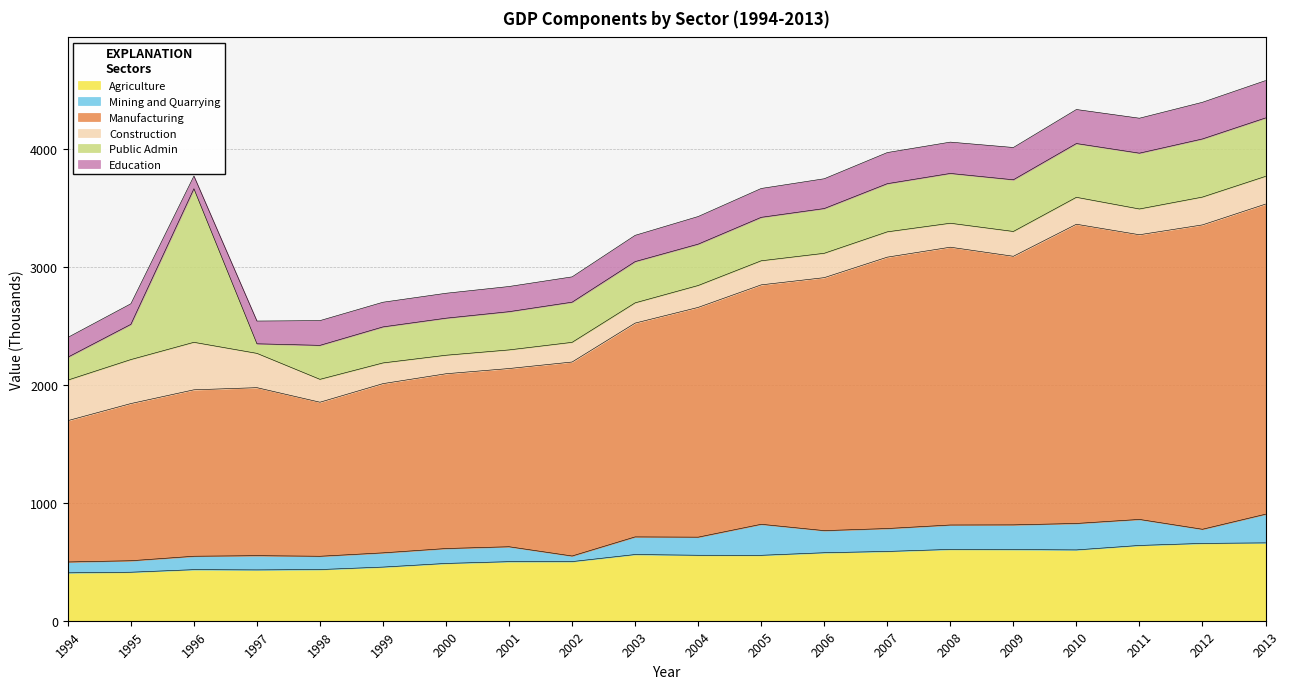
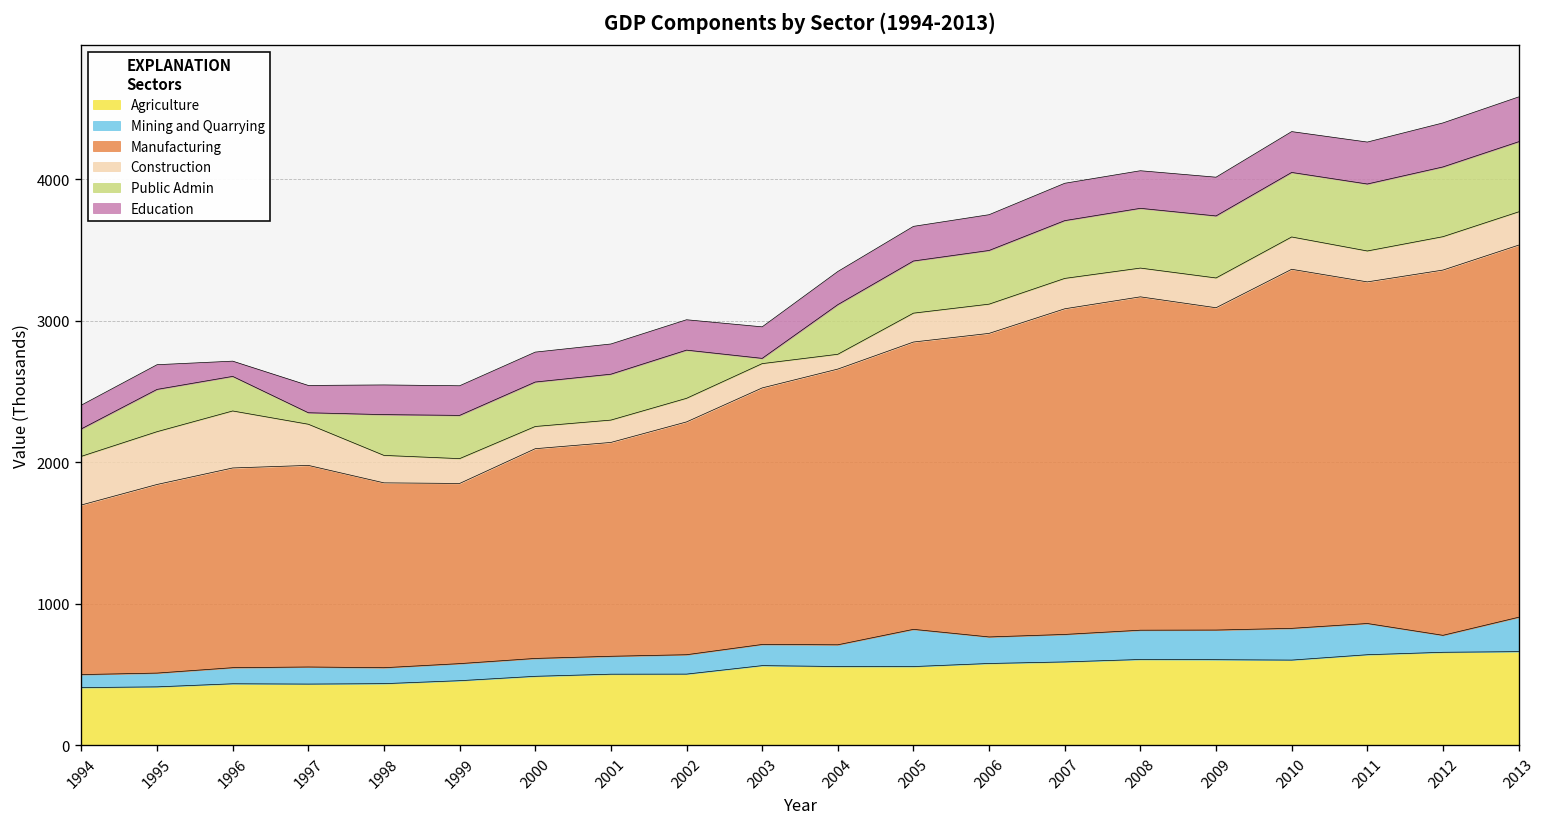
  {
    "Agriculture": {
      "1994": 410,
      "1995": 410,
      "1996": 430,
      "1997": 430,
      "1998": 430,
      "1999": 460,
      "2000": 490,
      "2001": 500,
      "2002": 500,
      "2003": 560,
      "2004": 560,
      "2005": 550,
      "2006": 580,
      "2007": 590,
      "2008": 600,
      "2009": 600,
      "2010": 600,
      "2011": 640,
      "2012": 660,
      "2013": 660
    },
    "Mining and Quarrying": {
      "1994": 90,
      "1995": 100,
      "1996": 110,
      "1997": 120,
      "1998": 110,
      "1999": 120,
      "2000": 130,
      "2001": 130,
-     "2002": 50,
+     "2002": 140,
      "2003": 150,
      "2004": 150,
      "2005": 260,
      "2006": 190,
      "2007": 190,
      "2008": 210,
      "2009": 210,
      "2010": 220,
      "2011": 220,
      "2012": 120,
      "2013": 240
    },
    "Manufacturing": {
      "1994": 1200,
      "1995": 1330,
      "1996": 1410,
      "1997": 1420,
      "1998": 1310,
-     "1999": 1440,
+     "1999": 1270,
      "2000": 1480,
      "2001": 1510,
      "2002": 1650,
      "2003": 1810,
      "2004": 1950,
      "2005": 2030,
      "2006": 2150,
      "2007": 2300,
      "2008": 2360,
      "2009": 2280,
      "2010": 2540,
      "2011": 2410,
      "2012": 2580,
      "2013": 2630
    },
    "Construction": {
      "1994": 340,
      "1995": 370,
      "1996": 400,
      "1997": 290,
      "1998": 190,
      "1999": 180,
      "2000": 160,
      "2001": 160,
      "2002": 170,
      "2003": 170,
-     "2004": 190,
+     "2004": 100,
      "2005": 200,
      "2006": 210,
      "2007": 210,
      "2008": 200,
      "2009": 210,
      "2010": 230,
      "2011": 220,
      "2012": 240,
      "2013": 240
    },
    "Public Admin": {
      "1994": 190,
      "1995": 300,
-     "1996": 1300,
+     "1996": 240,
      "1997": 80,
      "1998": 290,
      "1999": 310,
      "2000": 310,
      "2001": 320,
      "2002": 340,
-     "2003": 350,
+     "2003": 40,
      "2004": 350,
      "2005": 370,
      "2006": 380,
      "2007": 410,
      "2008": 420,
      "2009": 440,
      "2010": 460,
      "2011": 470,
      "2012": 490,
      "2013": 500
    },
    "Education": {
      "1994": 170,
      "1995": 170,
      "1996": 110,
      "1997": 190,
      "1998": 210,
      "1999": 210,
      "2000": 210,
      "2001": 210,
      "2002": 210,
      "2003": 220,
      "2004": 230,
      "2005": 240,
      "2006": 250,
      "2007": 260,
      "2008": 270,
      "2009": 270,
      "2010": 290,
      "2011": 300,
      "2012": 310,
      "2013": 320
    }
  }
